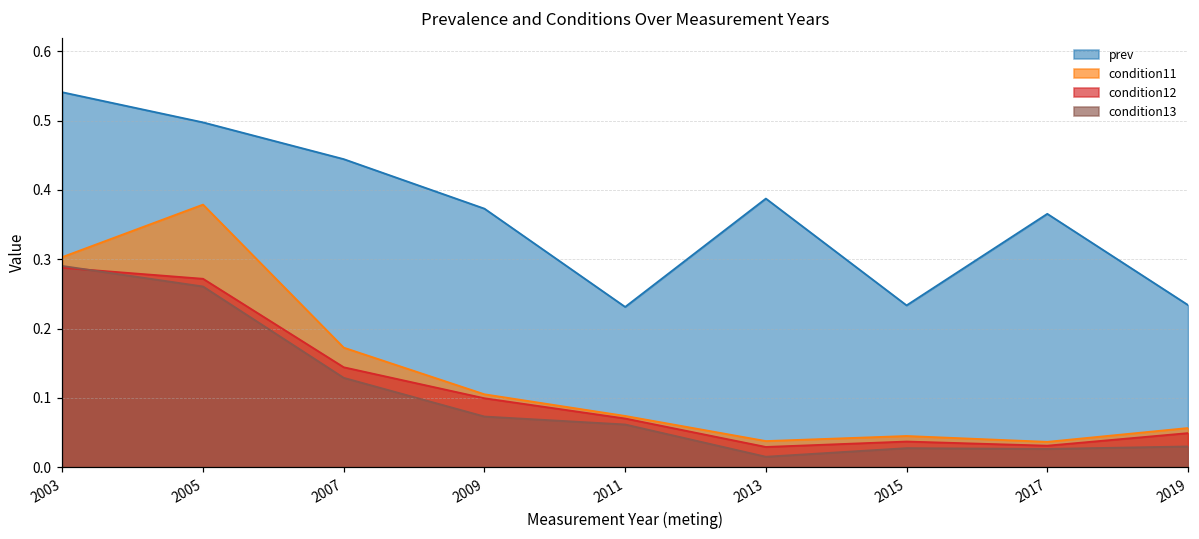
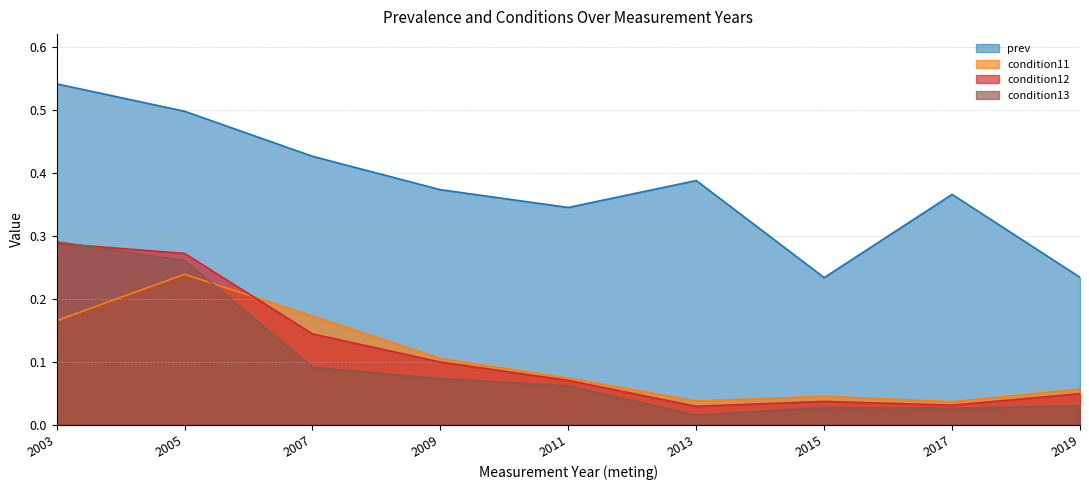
  {
    "prev": {
      "2003": 0.54,
      "2005": 0.50,
-     "2007": 0.44,
+     "2007": 0.43,
      "2009": 0.37,
-     "2011": 0.23,
+     "2011": 0.34,
      "2013": 0.39,
      "2015": 0.23,
      "2017": 0.37,
      "2019": 0.23
    },
    "condition11": {
-     "2003": 0.30,
-     "2005": 0.38,
+     "2003": 0.17,
+     "2005": 0.24,
      "2007": 0.17,
      "2009": 0.11,
      "2013": 0.04,
      "2015": 0.04,
      "2017": 0.04,
      "2019": 0.06
    },
    "condition12": {
      "2005": 0.27,
      "2007": 0.14,
      "2009": 0.10,
      "2013": 0.03,
      "2015": 0.04,
      "2017": 0.03,
      "2019": 0.05
    },
    "condition13": {
      "2005": 0.26,
-     "2007": 0.13,
+     "2007": 0.09,
      "2009": 0.07,
      "2011": 0.06,
      "2013": 0.02,
      "2015": 0.03,
      "2017": 0.03,
      "2019": 0.03
    }
  }
